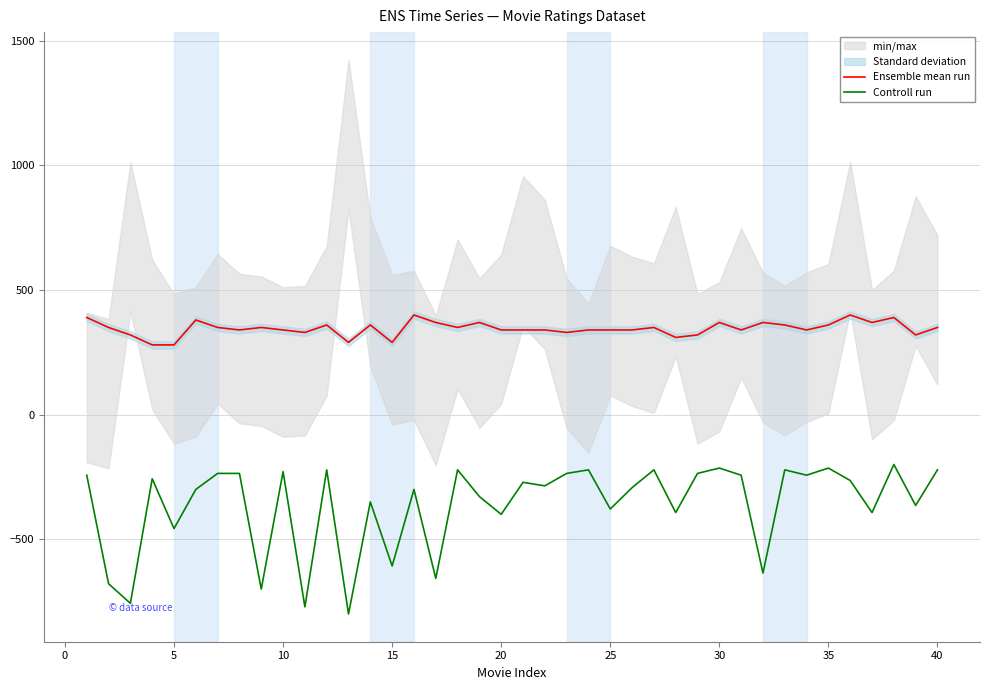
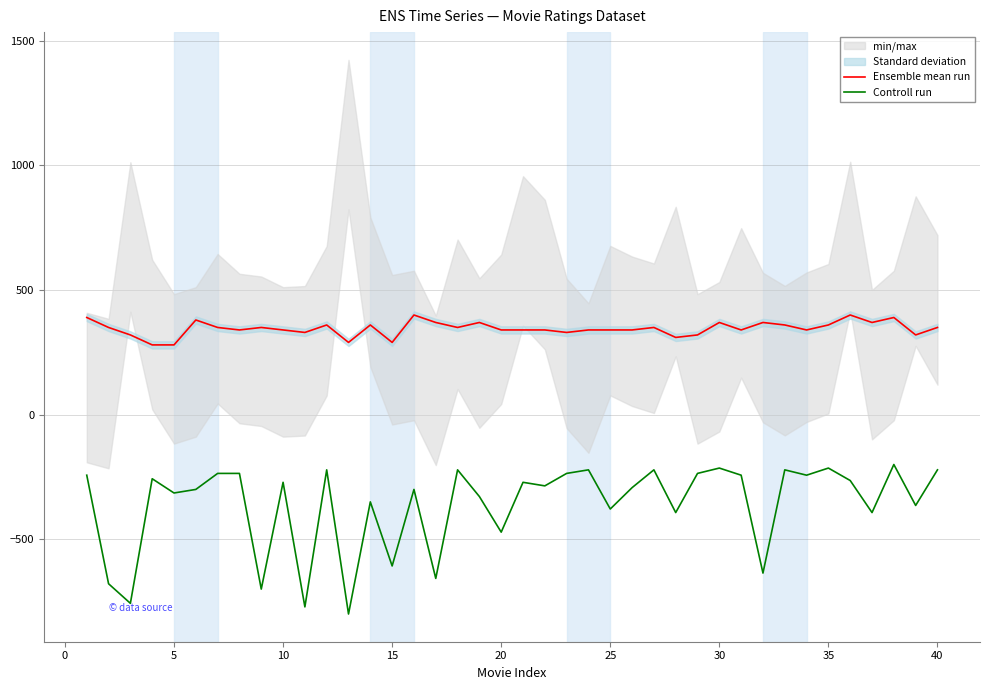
  {
    "Ensemble mean run": {
      "5": 280,
      "10": 340,
      "15": 290,
      "20": 340,
      "25": 340,
      "30": 370,
      "35": 360,
      "40": 350
    },
    "Controll run": {
-     "5": -460,
-     "10": -230,
+     "5": -310,
+     "10": -270,
      "15": -610,
-     "20": -400,
+     "20": -470,
      "25": -380,
      "30": -210,
      "35": -210,
      "40": -220
    }
  }
